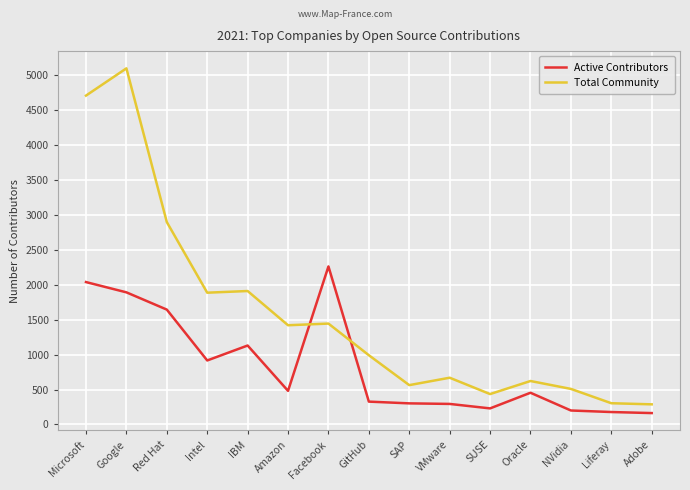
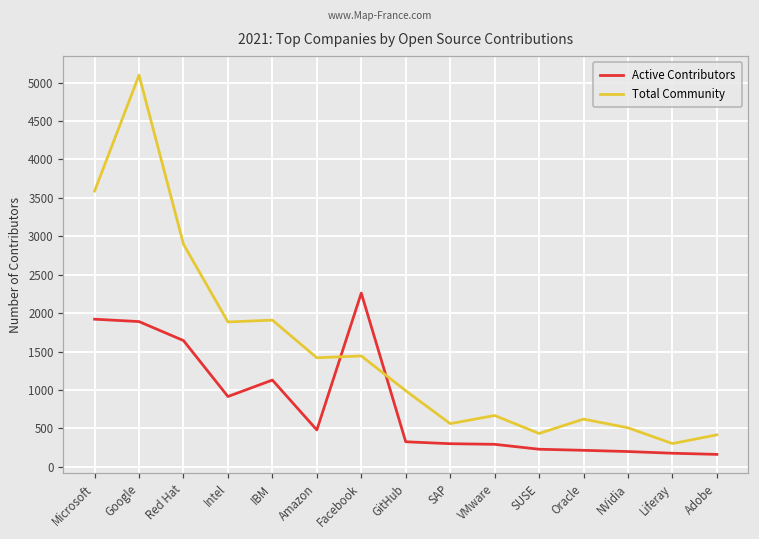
  {
    "Active Contributors": {
-     "Microsoft": 2000,
+     "Microsoft": 1900,
      "Google": 1900,
      "Red Hat": 1600,
      "Intel": 900,
      "IBM": 1100,
      "Amazon": 500,
      "Facebook": 2300,
      "GitHub": 300,
      "SAP": 300,
      "VMware": 300,
      "SUSE": 200,
-     "Oracle": 500,
+     "Oracle": 200,
      "NVidia": 200,
      "Liferay": 200,
      "Adobe": 200
    },
    "Total Community": {
-     "Microsoft": 4700,
+     "Microsoft": 3600,
      "Google": 5100,
      "Red Hat": 2900,
      "Intel": 1900,
      "IBM": 1900,
      "Amazon": 1400,
      "Facebook": 1400,
      "GitHub": 1000,
      "SAP": 600,
      "VMware": 700,
      "SUSE": 400,
      "Oracle": 600,
      "NVidia": 500,
      "Liferay": 300,
-     "Adobe": 300
+     "Adobe": 400
    }
  }
